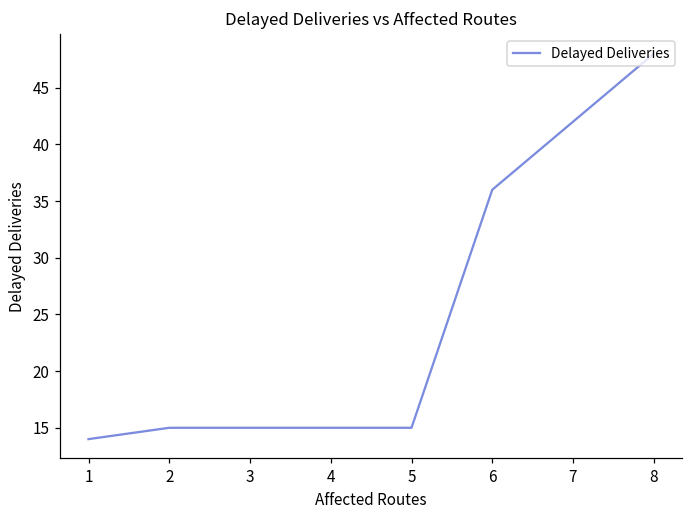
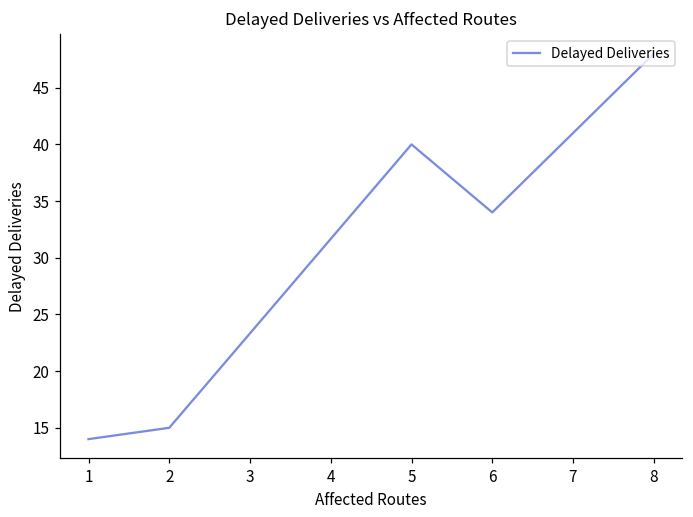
  {
    "1": 14,
    "2": 15,
-   "5": 15,
-   "6": 36
+   "5": 40,
+   "6": 34
  }
